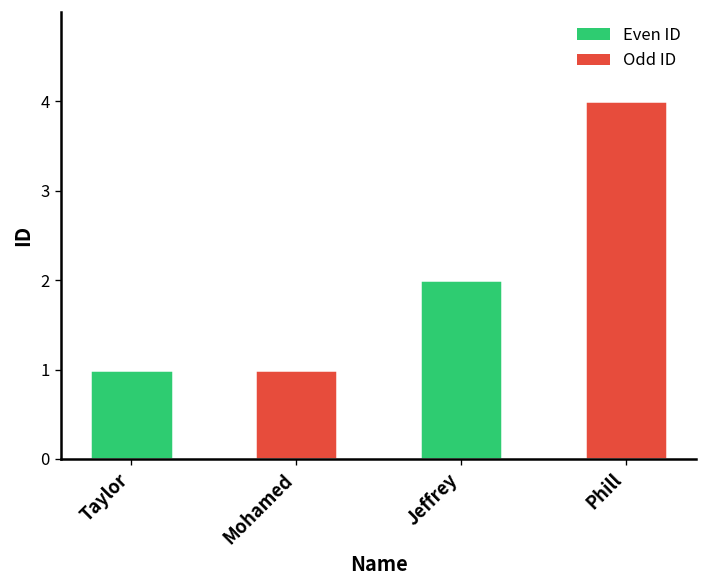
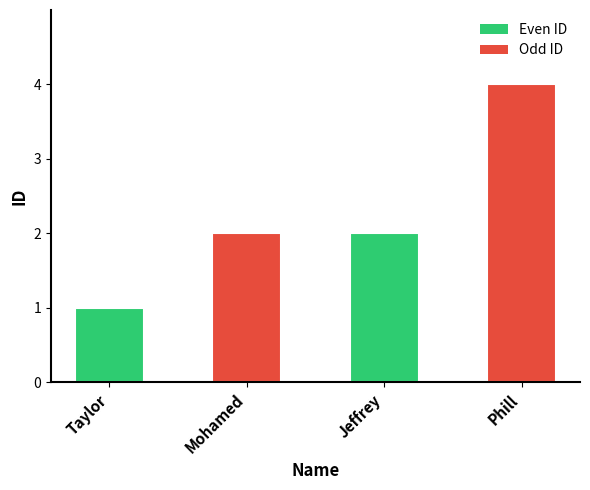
  {
    "Taylor": 1,
-   "Mohamed": 1,
+   "Mohamed": 2,
    "Jeffrey": 2,
    "Phill": 4
  }
